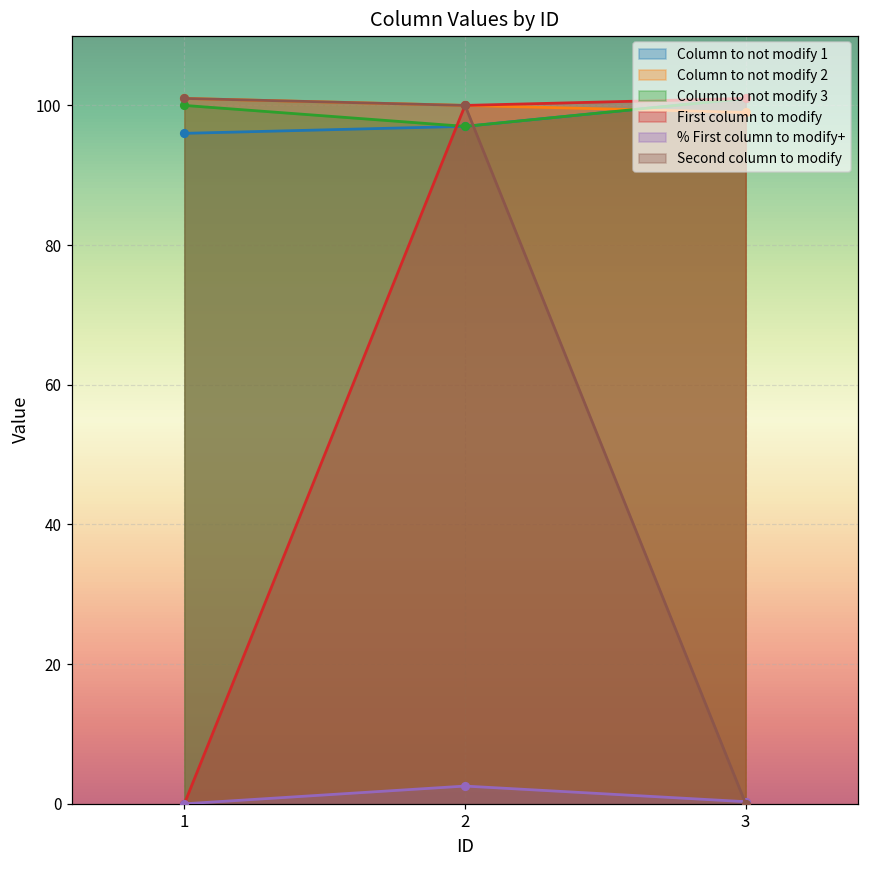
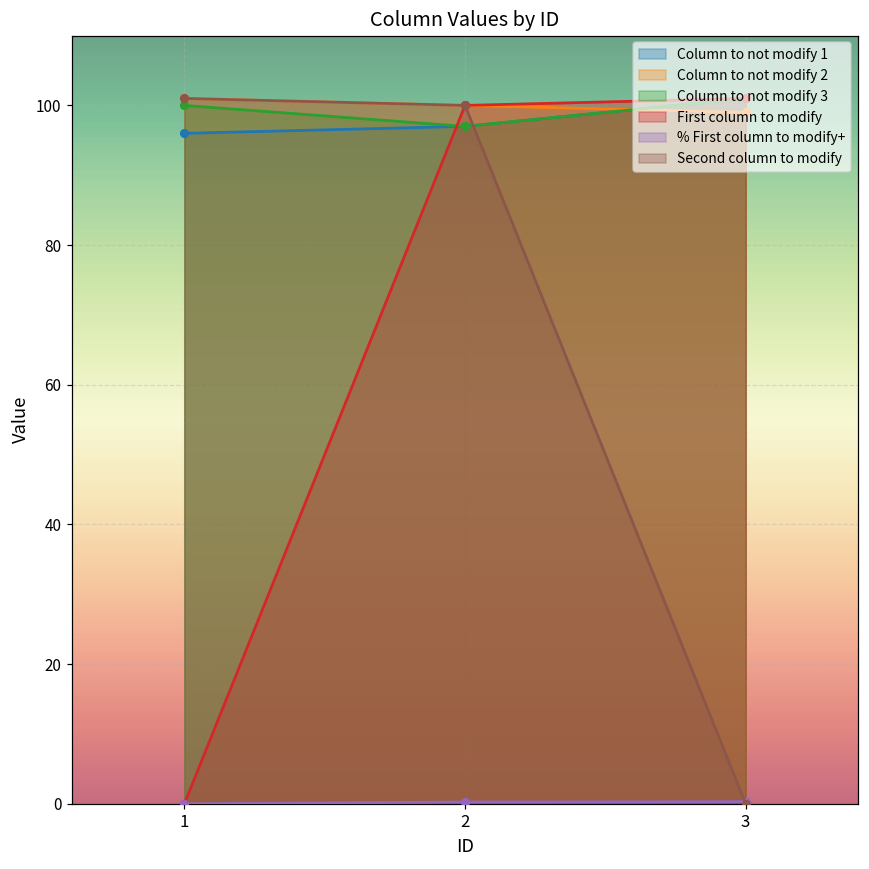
  {
    "Column to not modify 1": {
      "1": 96
    },
    "Column to not modify 3": {
      "1": 100
    },
    "% First column to modify+": {
-     "2": 3
+     "2": 0
    }
  }
